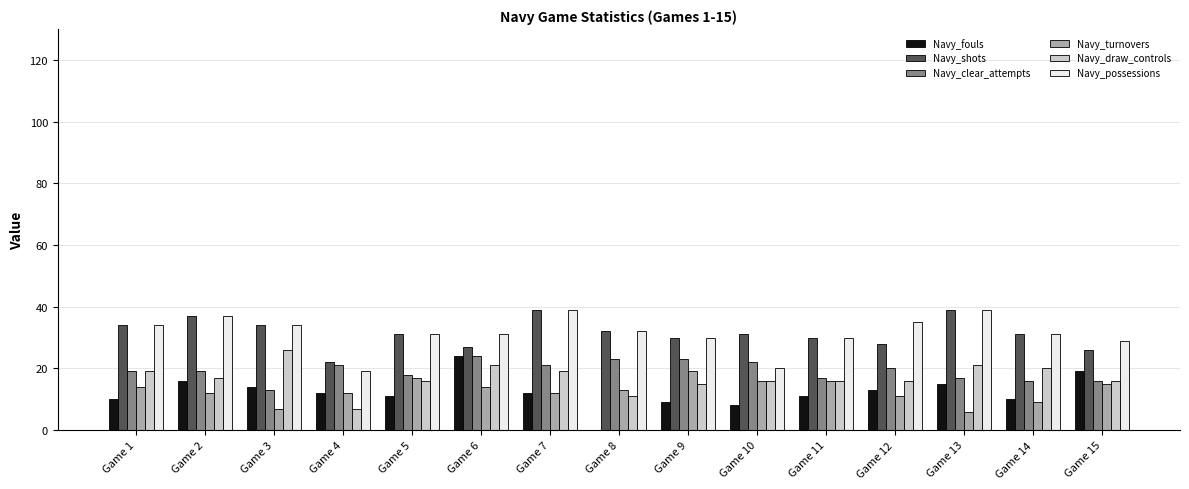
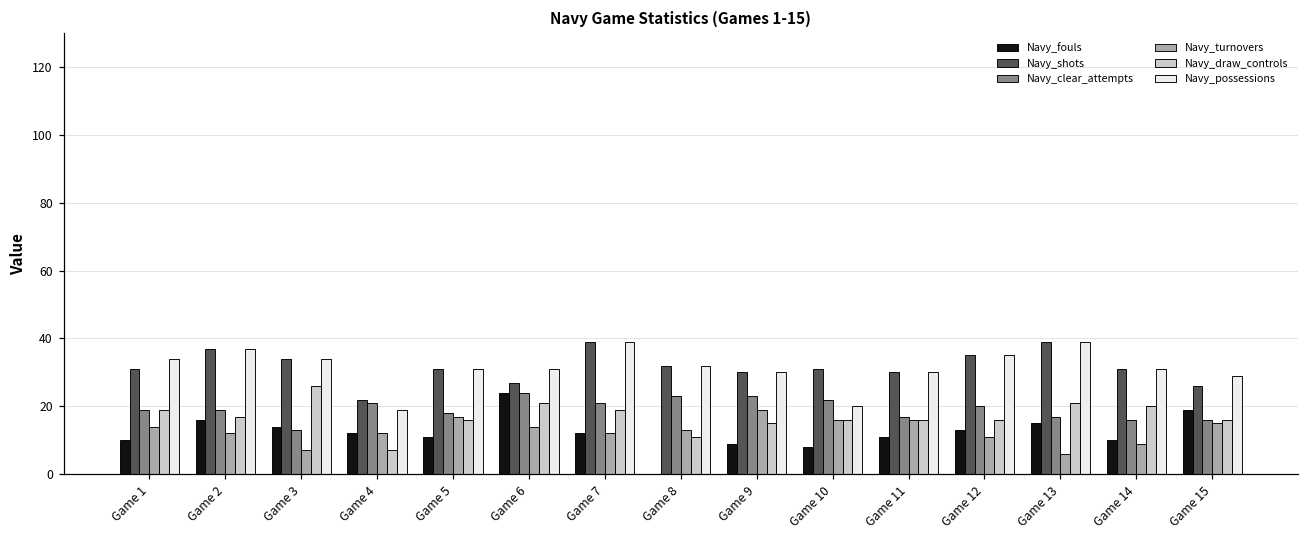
  {
    "Navy_fouls": {
      "Game 1": 10,
      "Game 2": 16,
      "Game 3": 14,
      "Game 4": 12,
      "Game 5": 11,
      "Game 6": 24,
      "Game 7": 12,
      "Game 8": 0,
      "Game 9": 9,
      "Game 10": 8,
      "Game 11": 11,
      "Game 12": 13,
      "Game 13": 15,
      "Game 14": 10,
      "Game 15": 19
    },
    "Navy_shots": {
-     "Game 1": 34,
+     "Game 1": 31,
      "Game 2": 37,
      "Game 3": 34,
      "Game 4": 22,
      "Game 5": 31,
      "Game 6": 27,
      "Game 7": 39,
      "Game 8": 32,
      "Game 9": 30,
      "Game 10": 31,
      "Game 11": 30,
-     "Game 12": 28,
+     "Game 12": 35,
      "Game 13": 39,
      "Game 14": 31,
      "Game 15": 26
    }
  }
